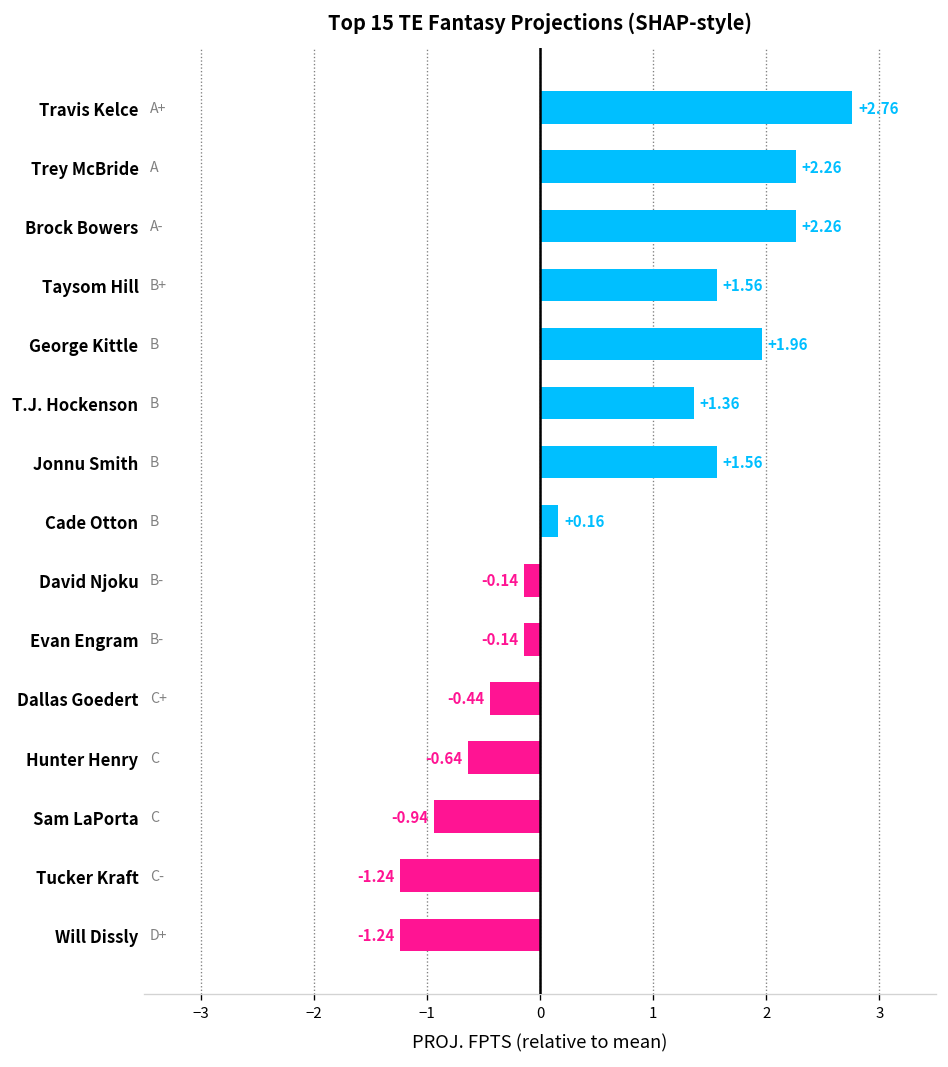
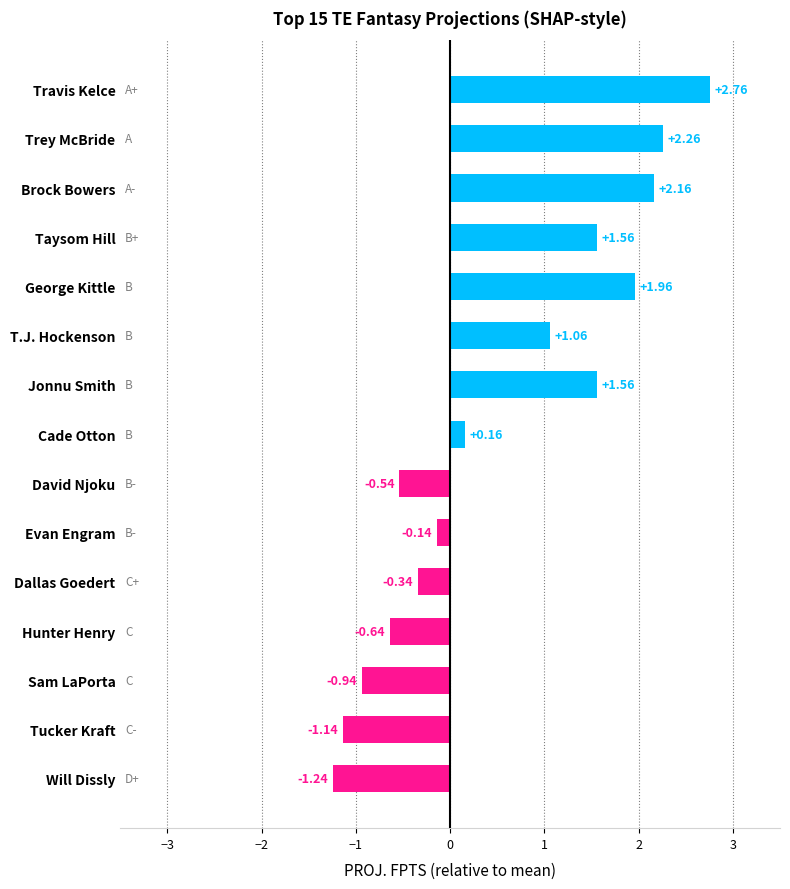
  {
    "Travis Kelce": "+2.76",
    "Trey McBride": "+2.26",
-   "Brock Bowers": "+2.26",
+   "Brock Bowers": "+2.16",
    "Taysom Hill": "+1.56",
    "George Kittle": "+1.96",
-   "T.J. Hockenson": "+1.36",
+   "T.J. Hockenson": "+1.06",
    "Jonnu Smith": "+1.56",
    "Cade Otton": "+0.16",
-   "David Njoku": "-0.14",
+   "David Njoku": "-0.54",
    "Evan Engram": "-0.14",
-   "Dallas Goedert": "-0.44",
+   "Dallas Goedert": "-0.34",
    "Hunter Henry": "-0.64",
    "Sam LaPorta": "-0.94",
-   "Tucker Kraft": "-1.24",
+   "Tucker Kraft": "-1.14",
    "Will Dissly": "-1.24"
  }
